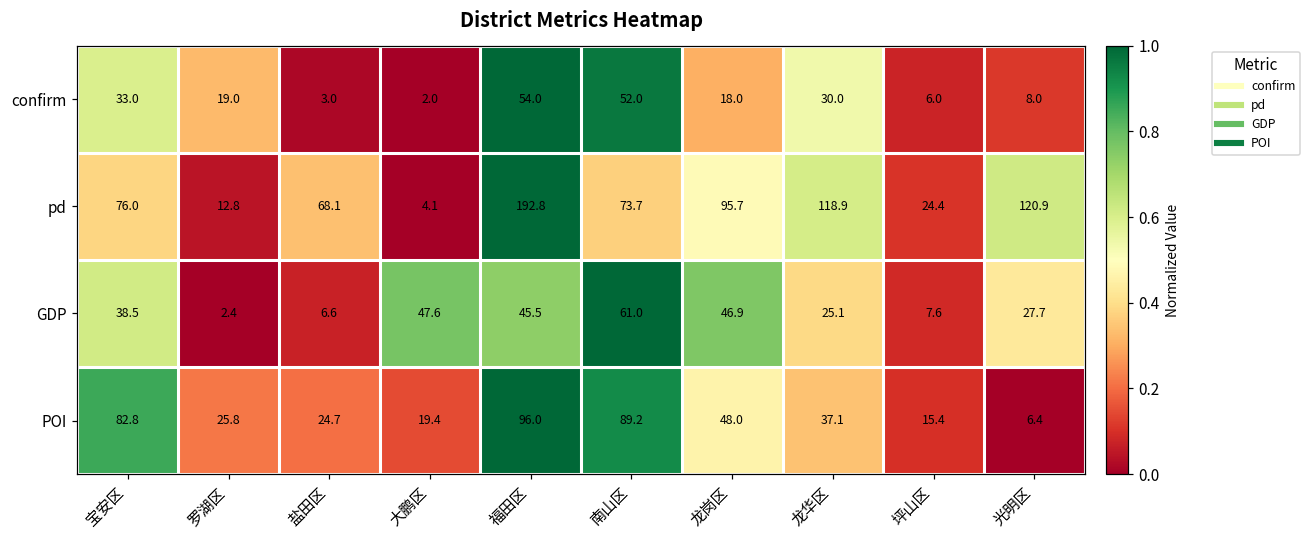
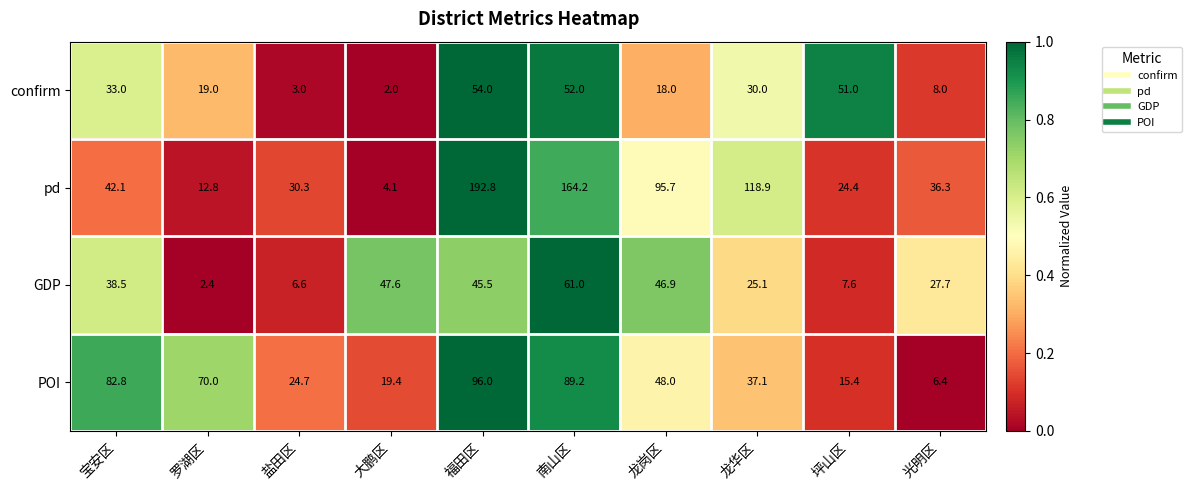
  {
    "confirm": {
      "宝安区": 33.0,
      "罗湖区": 19.0,
      "盐田区": 3.0,
      "大鹏区": 2.0,
      "福田区": 54.0,
      "南山区": 52.0,
      "龙岗区": 18.0,
      "龙华区": 30.0,
-     "坪山区": 6.0,
+     "坪山区": 51.0,
      "光明区": 8.0
    },
    "pd": {
-     "宝安区": 76.0,
+     "宝安区": 42.1,
      "罗湖区": 12.8,
-     "盐田区": 68.1,
+     "盐田区": 30.3,
      "大鹏区": 4.1,
      "福田区": 192.8,
-     "南山区": 73.7,
+     "南山区": 164.2,
      "龙岗区": 95.7,
      "龙华区": 118.9,
      "坪山区": 24.4,
-     "光明区": 120.9
+     "光明区": 36.3
    },
    "GDP": {
      "宝安区": 38.5,
      "罗湖区": 2.4,
      "盐田区": 6.6,
      "大鹏区": 47.6,
      "福田区": 45.5,
      "南山区": 61.0,
      "龙岗区": 46.9,
      "龙华区": 25.1,
      "坪山区": 7.6,
      "光明区": 27.7
    },
    "POI": {
      "宝安区": 82.8,
-     "罗湖区": 25.8,
+     "罗湖区": 70.0,
      "盐田区": 24.7,
      "大鹏区": 19.4,
      "福田区": 96.0,
      "南山区": 89.2,
      "龙岗区": 48.0,
      "龙华区": 37.1,
      "坪山区": 15.4,
      "光明区": 6.4
    }
  }
